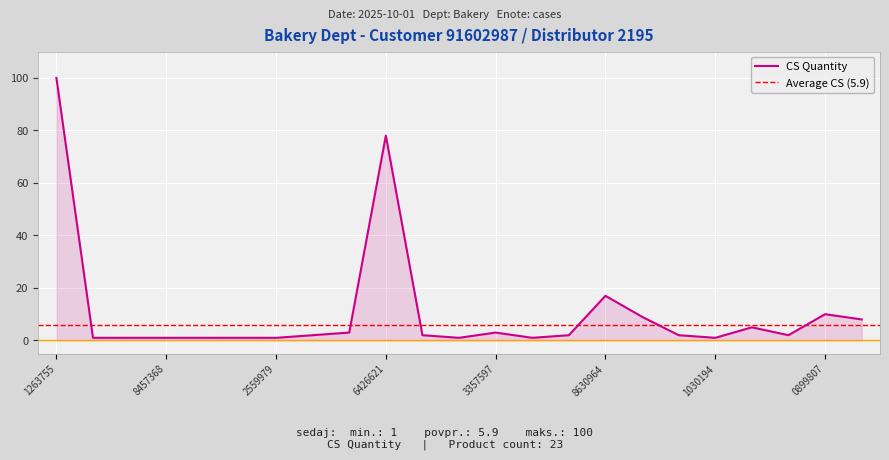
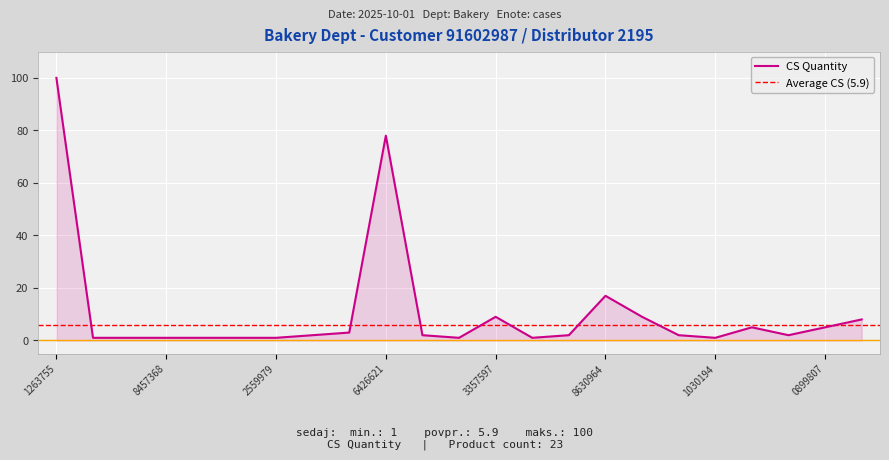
  {
    "1263755": 100,
    "8457368": 1,
    "2559979": 1,
    "6426621": 78,
-   "3357597": 3,
+   "3357597": 9,
    "8630964": 17,
    "1030194": 1,
-   "0899807": 10
+   "0899807": 5
  }
